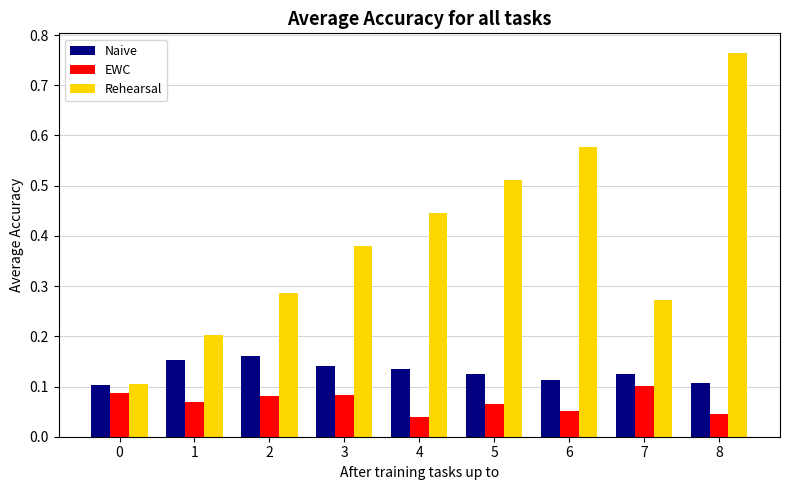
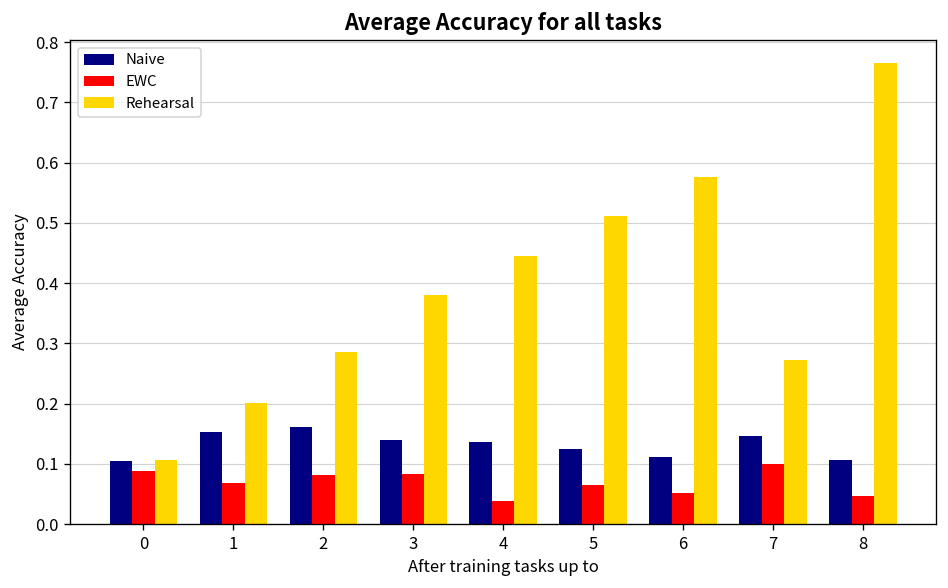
  {
    "Naive": {
      "0": 0.10,
      "1": 0.15,
      "2": 0.16,
      "3": 0.14,
      "4": 0.14,
      "5": 0.12,
      "6": 0.11,
-     "7": 0.13,
+     "7": 0.15,
      "8": 0.11
    },
    "EWC": {
      "0": 0.09,
      "1": 0.07,
      "2": 0.08,
      "3": 0.08,
      "4": 0.04,
      "5": 0.07,
      "6": 0.05,
      "7": 0.10,
      "8": 0.05
    },
    "Rehearsal": {
      "0": 0.11,
      "1": 0.20,
      "2": 0.29,
      "3": 0.38,
      "4": 0.45,
      "5": 0.51,
      "6": 0.58,
      "7": 0.27,
      "8": 0.77
    }
  }
